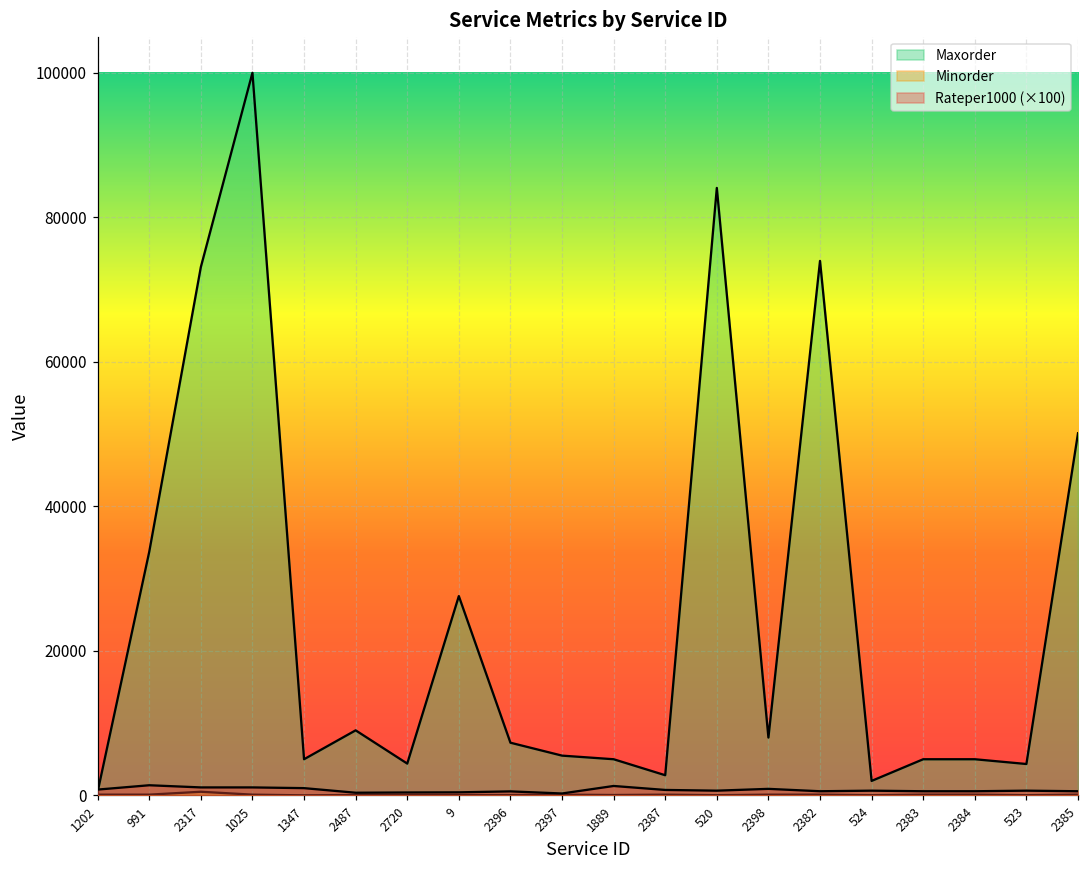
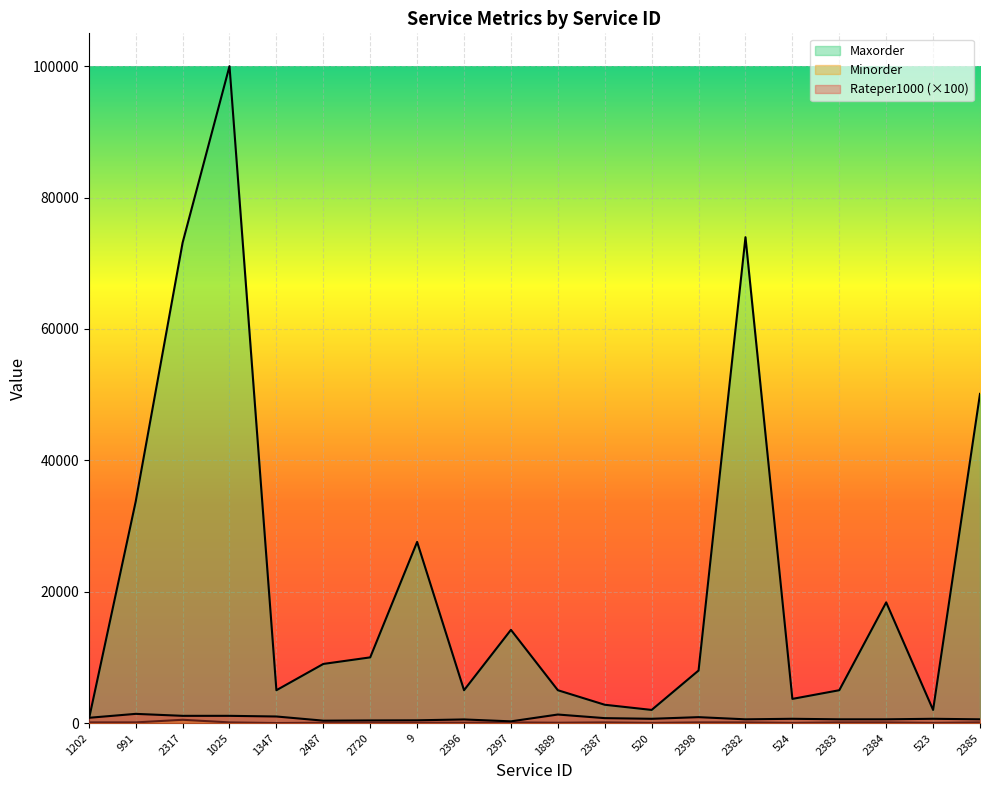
  {
    "Maxorder": {
      "991": 34000,
      "2317": 73000,
      "1025": 100000,
      "1347": 5000,
      "2487": 9000,
-     "2720": 4000,
+     "2720": 10000,
      "9": 28000,
-     "2396": 7000,
-     "2397": 6000,
+     "2396": 5000,
+     "2397": 14000,
      "1889": 5000,
      "2387": 3000,
-     "520": 84000,
+     "520": 2000,
      "2398": 8000,
      "2382": 74000,
-     "524": 2000,
+     "524": 4000,
      "2383": 5000,
-     "2384": 5000,
-     "523": 4000,
+     "2384": 18000,
+     "523": 2000,
      "2385": 50000
    }
  }
